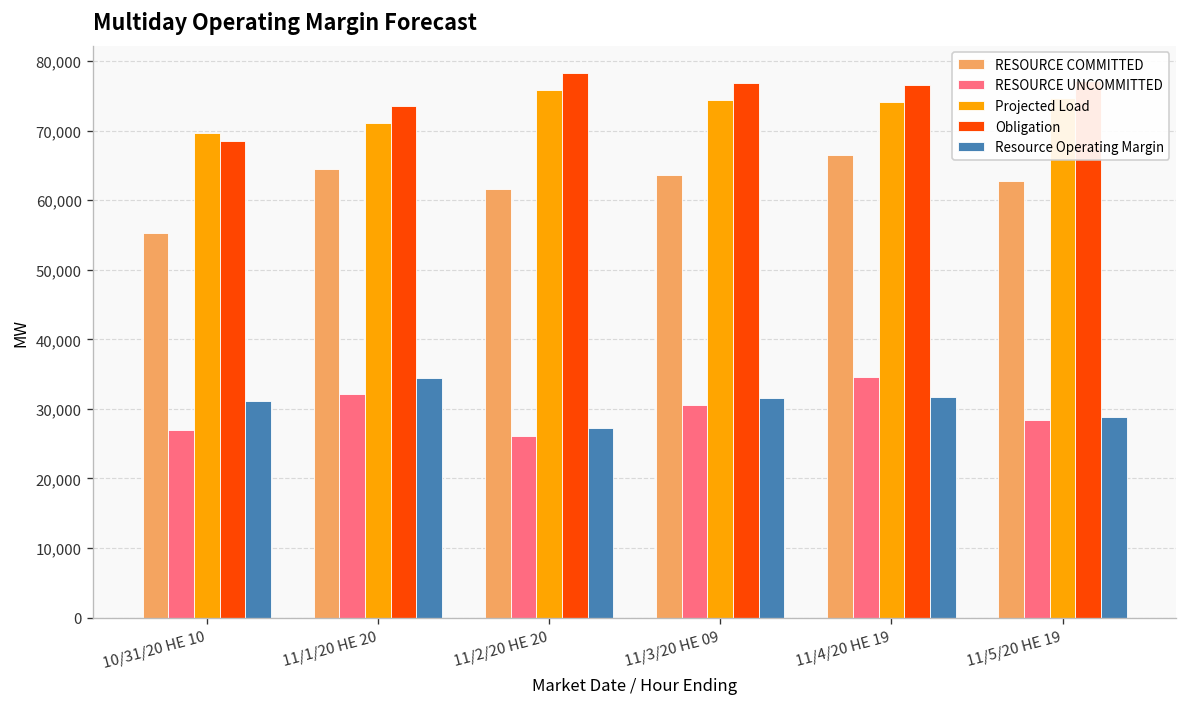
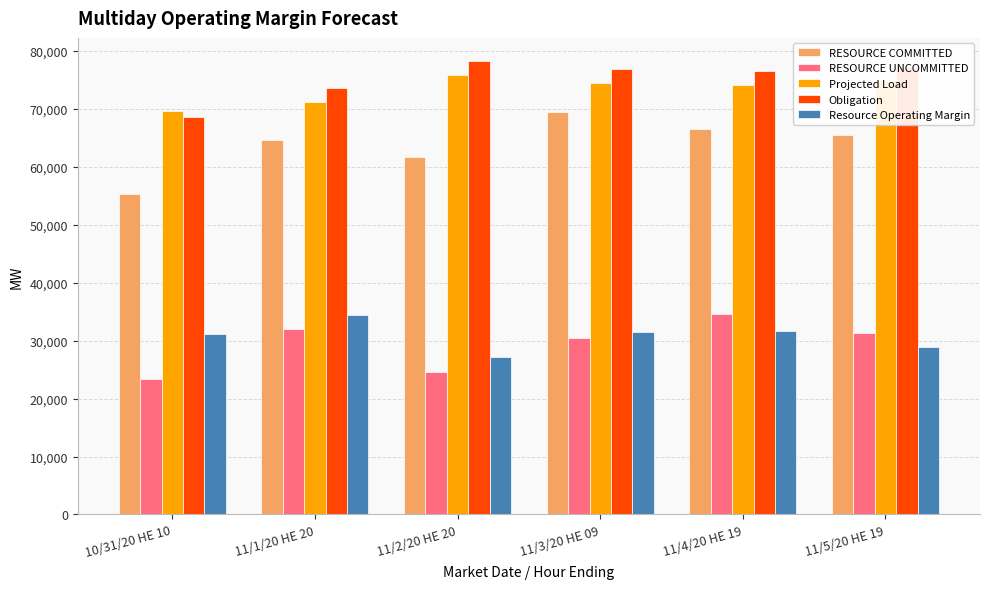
  {
    "RESOURCE COMMITTED": {
      "10/31/20 HE 10": "55,000",
      "11/1/20 HE 20": "65,000",
      "11/2/20 HE 20": "62,000",
-     "11/3/20 HE 09": "64,000",
+     "11/3/20 HE 09": "70,000",
      "11/4/20 HE 19": "67,000",
-     "11/5/20 HE 19": "63,000"
+     "11/5/20 HE 19": "65,000"
    },
    "RESOURCE UNCOMMITTED": {
-     "10/31/20 HE 10": "27,000",
+     "10/31/20 HE 10": "23,000",
      "11/1/20 HE 20": "32,000",
-     "11/2/20 HE 20": "26,000",
+     "11/2/20 HE 20": "25,000",
      "11/3/20 HE 09": "31,000",
      "11/4/20 HE 19": "35,000",
-     "11/5/20 HE 19": "28,000"
+     "11/5/20 HE 19": "31,000"
    },
    "Projected Load": {
      "10/31/20 HE 10": "70,000",
      "11/1/20 HE 20": "71,000",
      "11/2/20 HE 20": "76,000",
      "11/3/20 HE 09": "74,000",
      "11/4/20 HE 19": "74,000"
    },
    "Obligation": {
      "10/31/20 HE 10": "69,000",
      "11/1/20 HE 20": "74,000",
      "11/2/20 HE 20": "78,000",
      "11/3/20 HE 09": "77,000",
      "11/4/20 HE 19": "77,000"
    },
    "Resource Operating Margin": {
      "10/31/20 HE 10": "31,000",
      "11/1/20 HE 20": "35,000",
      "11/2/20 HE 20": "27,000",
      "11/3/20 HE 09": "32,000",
      "11/4/20 HE 19": "32,000",
      "11/5/20 HE 19": "29,000"
    }
  }
